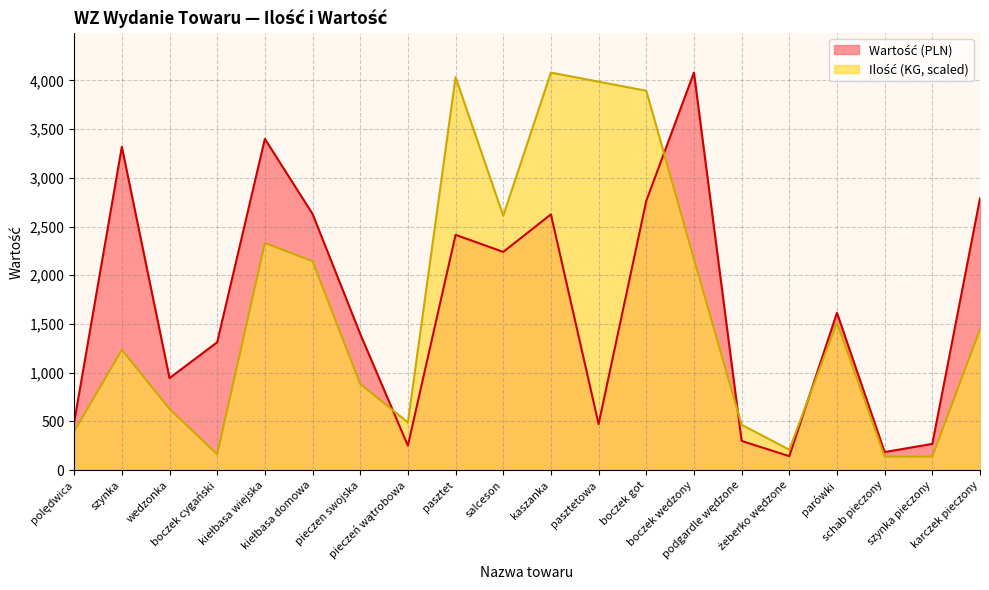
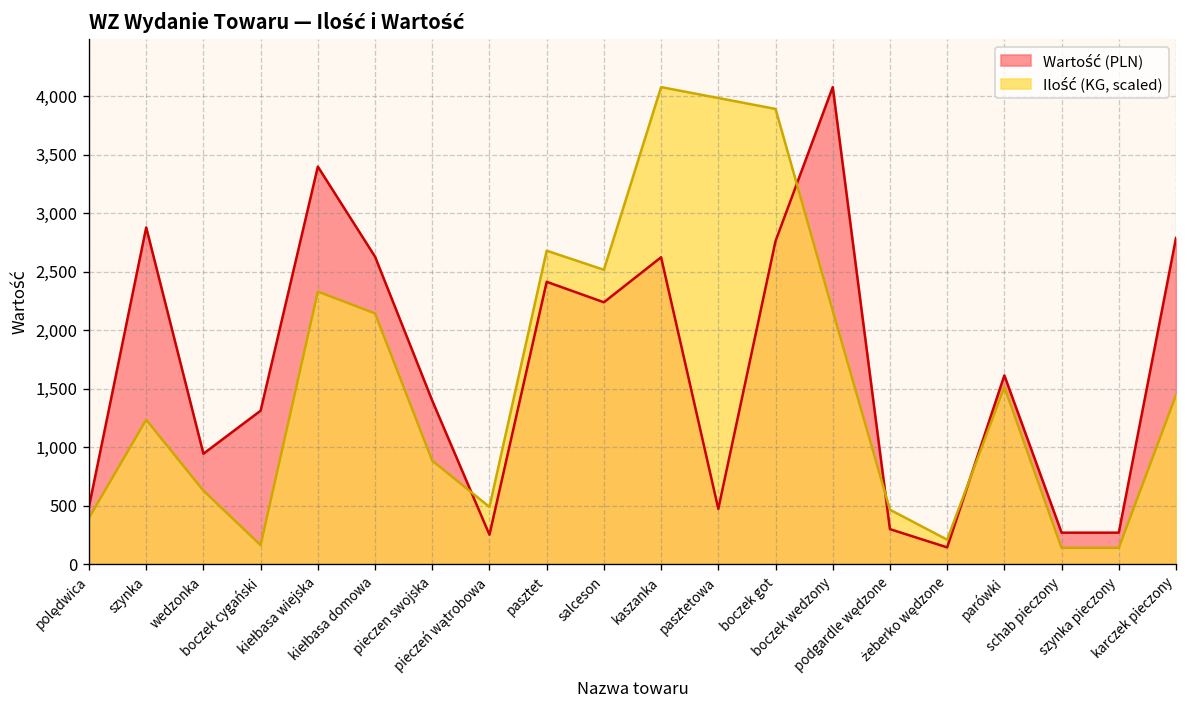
  {
    "Wartość (PLN)": {
      "polędwica": "500",
-     "szynka": "3,300",
+     "szynka": "2,900",
      "wedzonka": "900",
      "boczek cygański": "1,300",
      "kiełbasa wiejska": "3,400",
      "kiełbasa domowa": "2,600",
      "pieczen swojska": "1,400",
      "pieczeń wątrobowa": "300",
      "pasztet": "2,400",
      "salceson": "2,200",
      "kaszanka": "2,600",
      "pasztetowa": "500",
      "boczek got": "2,800",
      "boczek wedzony": "4,100",
      "podgardle wędzone": "300",
      "żeberko wędzone": "100",
      "parówki": "1,600",
-     "schab pieczony": "200",
+     "schab pieczony": "300",
      "szynka pieczony": "300",
      "karczek pieczony": "2,800"
    },
    "Ilość (KG, scaled)": {
      "polędwica": "400",
      "szynka": "1,200",
      "wedzonka": "600",
      "boczek cygański": "200",
      "kiełbasa wiejska": "2,300",
      "kiełbasa domowa": "2,100",
      "pieczen swojska": "900",
      "pieczeń wątrobowa": "500",
-     "pasztet": "4,000",
-     "salceson": "2,600",
+     "pasztet": "2,700",
+     "salceson": "2,500",
      "kaszanka": "4,100",
      "pasztetowa": "4,000",
      "boczek got": "3,900",
      "boczek wedzony": "2,200",
      "podgardle wędzone": "500",
      "żeberko wędzone": "200",
      "parówki": "1,500",
      "schab pieczony": "100",
      "szynka pieczony": "100",
      "karczek pieczony": "1,400"
    }
  }
